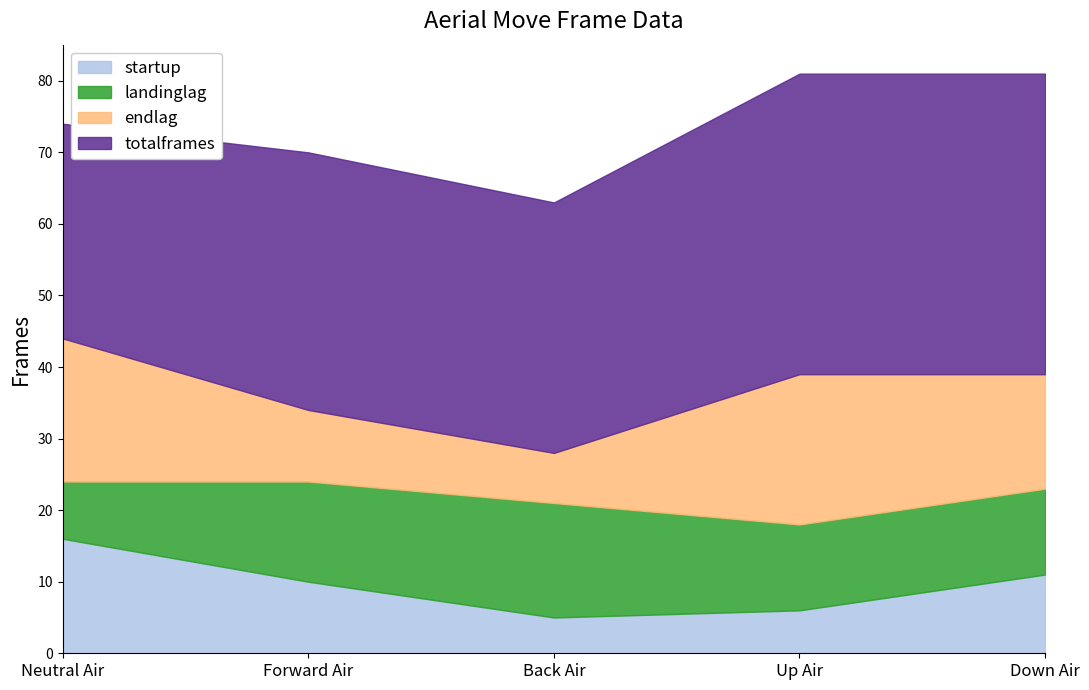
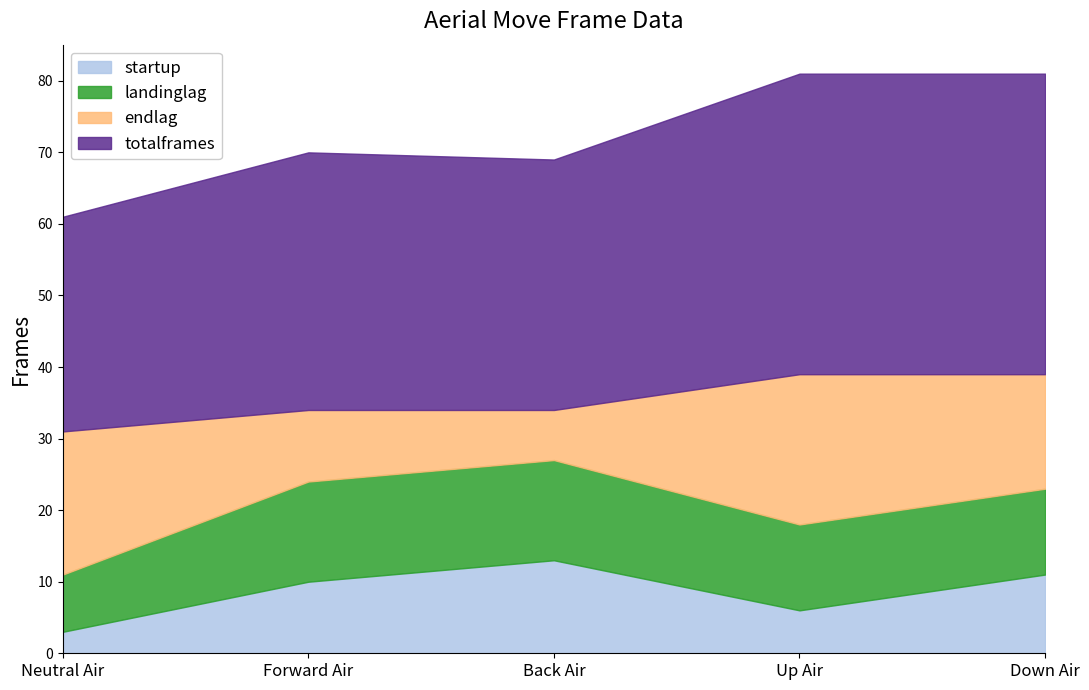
  {
    "startup": {
-     "Neutral Air": 16,
+     "Neutral Air": 3,
      "Forward Air": 10,
-     "Back Air": 5,
+     "Back Air": 13,
      "Up Air": 6,
      "Down Air": 11
    },
    "landinglag": {
      "Neutral Air": 8,
      "Forward Air": 14,
-     "Back Air": 16,
+     "Back Air": 14,
      "Up Air": 12,
      "Down Air": 12
    },
    "endlag": {
      "Neutral Air": 20,
      "Forward Air": 10,
      "Back Air": 7,
      "Up Air": 21,
      "Down Air": 16
    },
    "totalframes": {
      "Neutral Air": 30,
      "Forward Air": 36,
      "Back Air": 35,
      "Up Air": 42,
      "Down Air": 42
    }
  }
